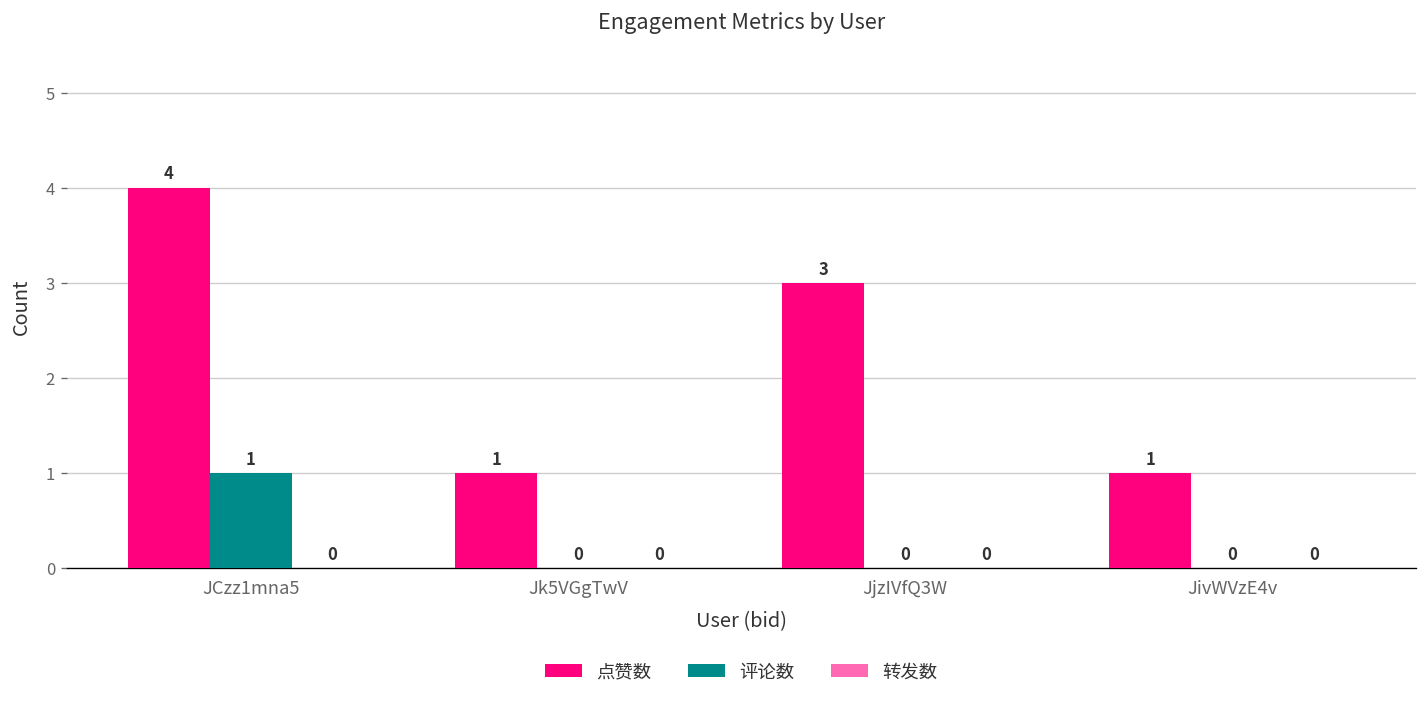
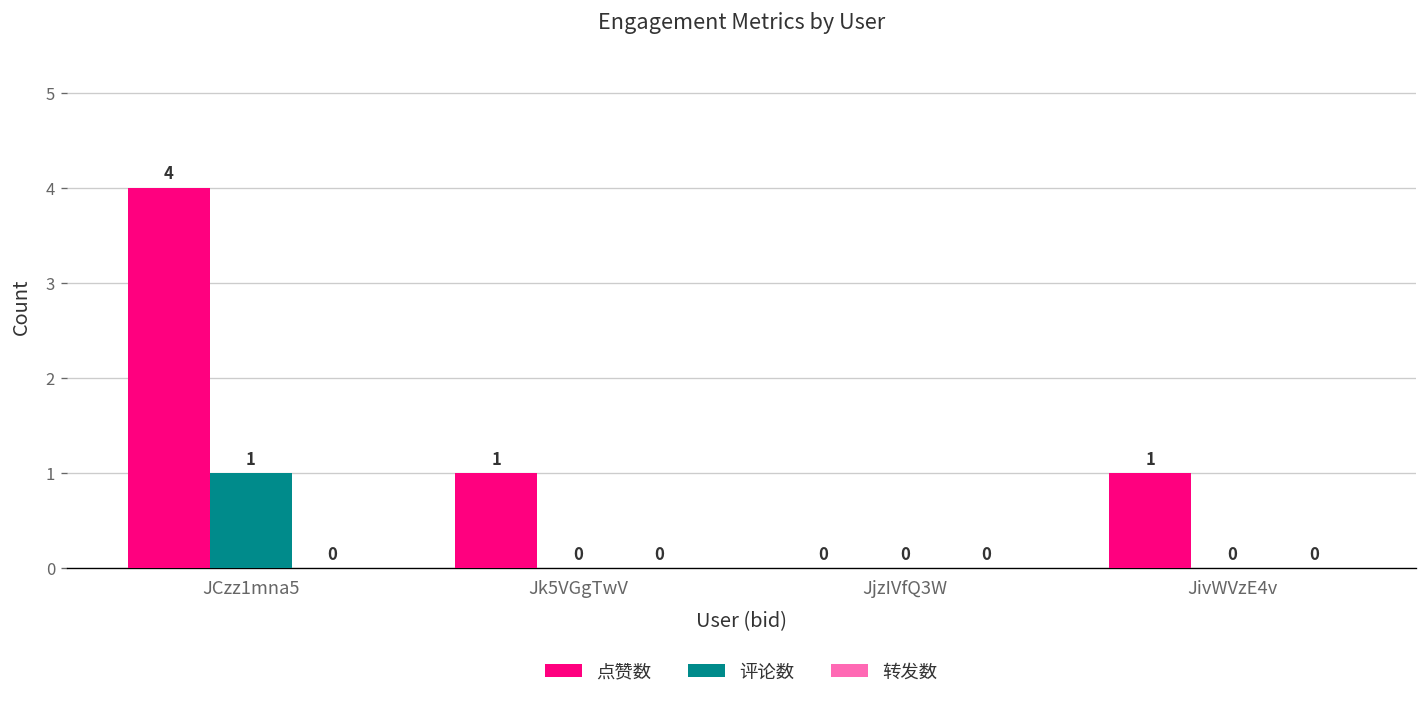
  {
    "点赞数": {
      "JCzz1mna5": 4,
      "Jk5VGgTwV": 1,
-     "JjzIVfQ3W": 3,
+     "JjzIVfQ3W": 0,
      "JivWVzE4v": 1
    },
    "评论数": {
      "JCzz1mna5": 1,
      "Jk5VGgTwV": 0,
      "JjzIVfQ3W": 0,
      "JivWVzE4v": 0
    },
    "转发数": {
      "JCzz1mna5": 0,
      "Jk5VGgTwV": 0,
      "JjzIVfQ3W": 0,
      "JivWVzE4v": 0
    }
  }
